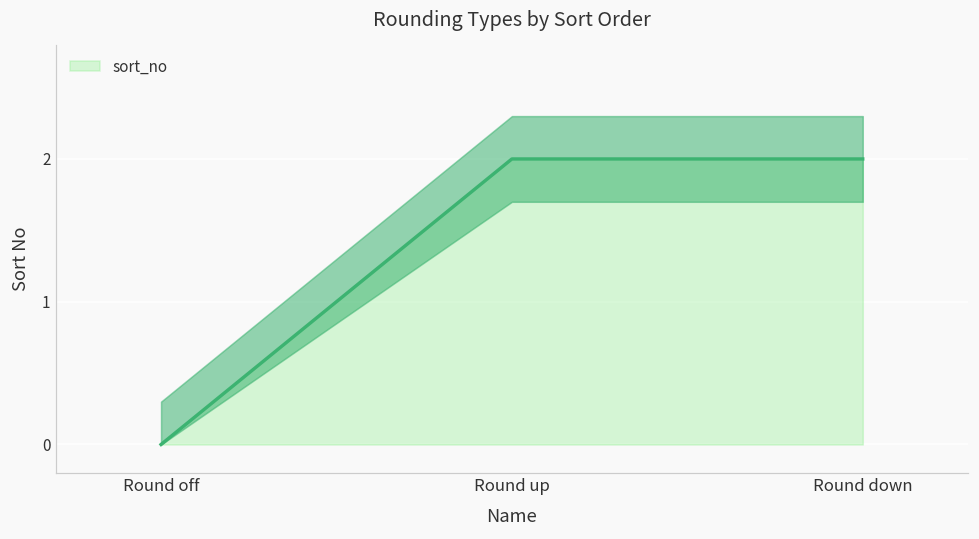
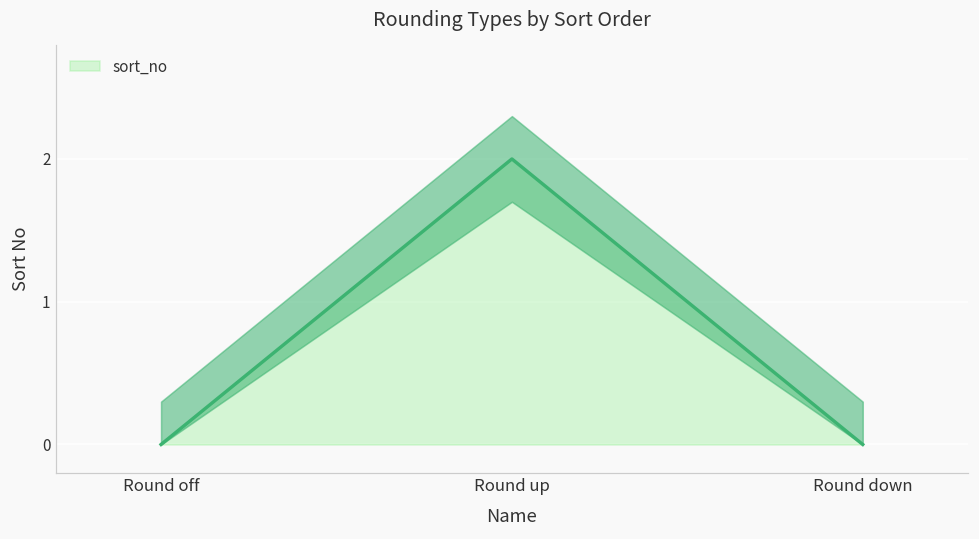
  {
    "sort_no": {
      "Round off": 0,
      "Round up": 2,
-     "Round down": 2
+     "Round down": 0
    }
  }
